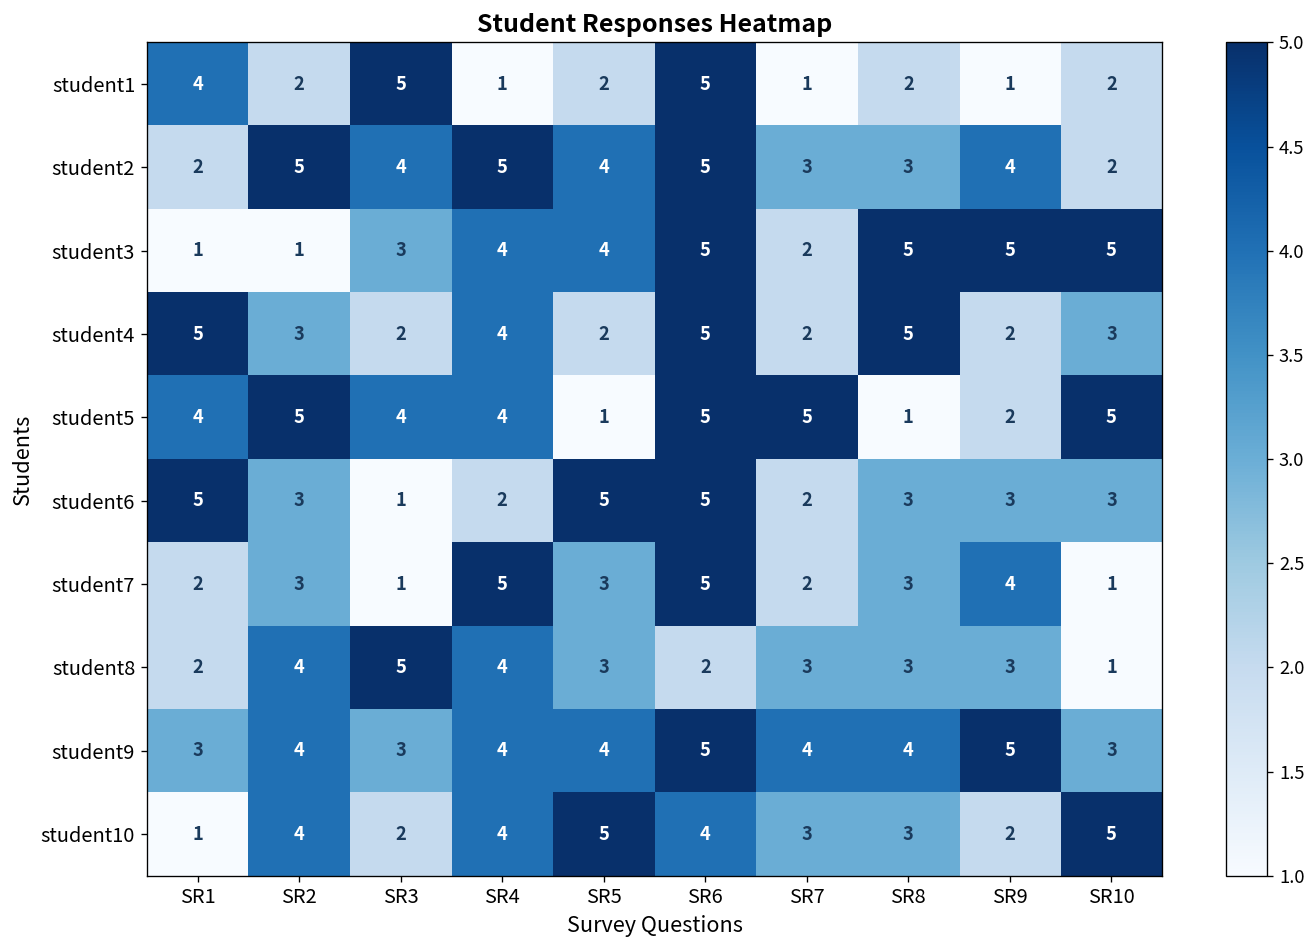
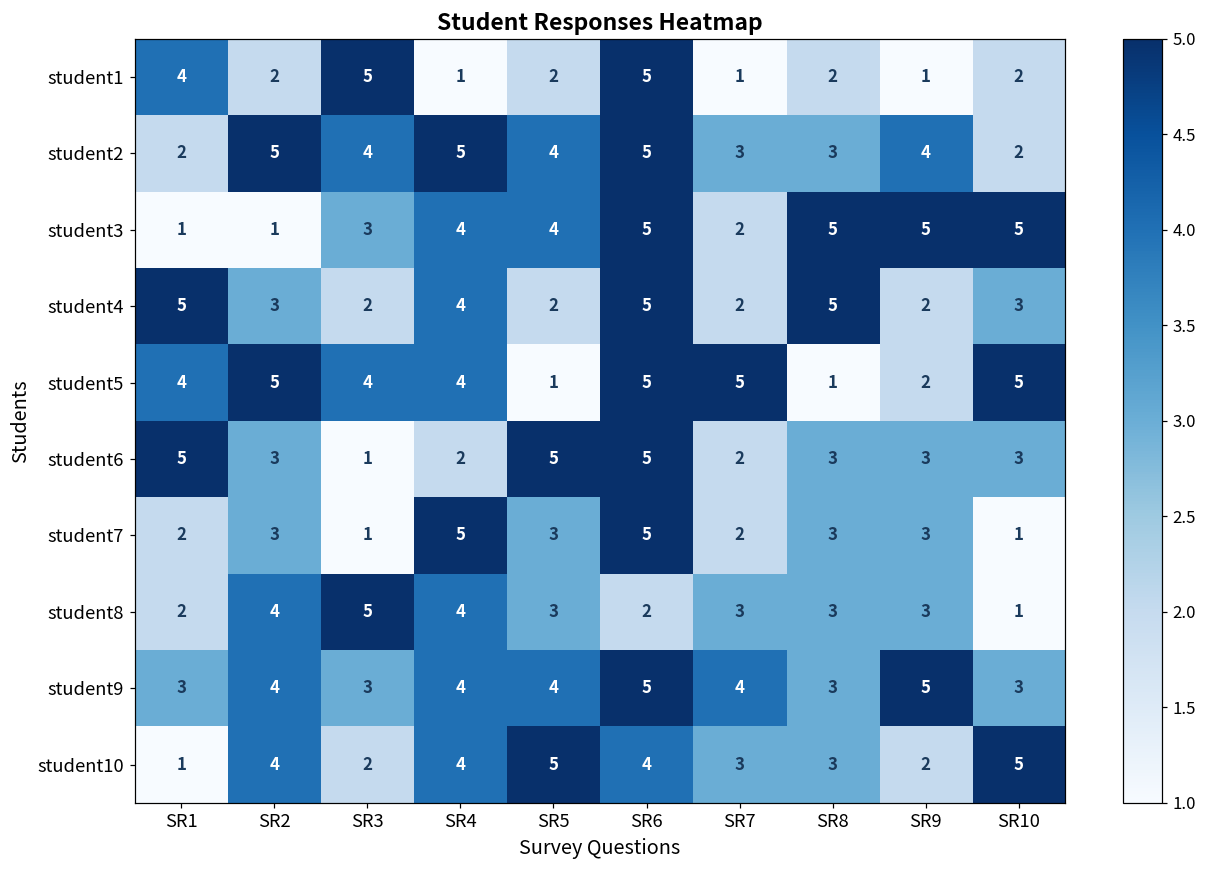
  {
    "student1": {
      "SR1": 4,
      "SR2": 2,
      "SR3": 5,
      "SR4": 1,
      "SR5": 2,
      "SR6": 5,
      "SR7": 1,
      "SR8": 2,
      "SR9": 1,
      "SR10": 2
    },
    "student2": {
      "SR1": 2,
      "SR2": 5,
      "SR3": 4,
      "SR4": 5,
      "SR5": 4,
      "SR6": 5,
      "SR7": 3,
      "SR8": 3,
      "SR9": 4,
      "SR10": 2
    },
    "student3": {
      "SR1": 1,
      "SR2": 1,
      "SR3": 3,
      "SR4": 4,
      "SR5": 4,
      "SR6": 5,
      "SR7": 2,
      "SR8": 5,
      "SR9": 5,
      "SR10": 5
    },
    "student4": {
      "SR1": 5,
      "SR2": 3,
      "SR3": 2,
      "SR4": 4,
      "SR5": 2,
      "SR6": 5,
      "SR7": 2,
      "SR8": 5,
      "SR9": 2,
      "SR10": 3
    },
    "student5": {
      "SR1": 4,
      "SR2": 5,
      "SR3": 4,
      "SR4": 4,
      "SR5": 1,
      "SR6": 5,
      "SR7": 5,
      "SR8": 1,
      "SR9": 2,
      "SR10": 5
    },
    "student6": {
      "SR1": 5,
      "SR2": 3,
      "SR3": 1,
      "SR4": 2,
      "SR5": 5,
      "SR6": 5,
      "SR7": 2,
      "SR8": 3,
      "SR9": 3,
      "SR10": 3
    },
    "student7": {
      "SR1": 2,
      "SR2": 3,
      "SR3": 1,
      "SR4": 5,
      "SR5": 3,
      "SR6": 5,
      "SR7": 2,
      "SR8": 3,
-     "SR9": 4,
+     "SR9": 3,
      "SR10": 1
    },
    "student8": {
      "SR1": 2,
      "SR2": 4,
      "SR3": 5,
      "SR4": 4,
      "SR5": 3,
      "SR6": 2,
      "SR7": 3,
      "SR8": 3,
      "SR9": 3,
      "SR10": 1
    },
    "student9": {
      "SR1": 3,
      "SR2": 4,
      "SR3": 3,
      "SR4": 4,
      "SR5": 4,
      "SR6": 5,
      "SR7": 4,
-     "SR8": 4,
+     "SR8": 3,
      "SR9": 5,
      "SR10": 3
    },
    "student10": {
      "SR1": 1,
      "SR2": 4,
      "SR3": 2,
      "SR4": 4,
      "SR5": 5,
      "SR6": 4,
      "SR7": 3,
      "SR8": 3,
      "SR9": 2,
      "SR10": 5
    }
  }
